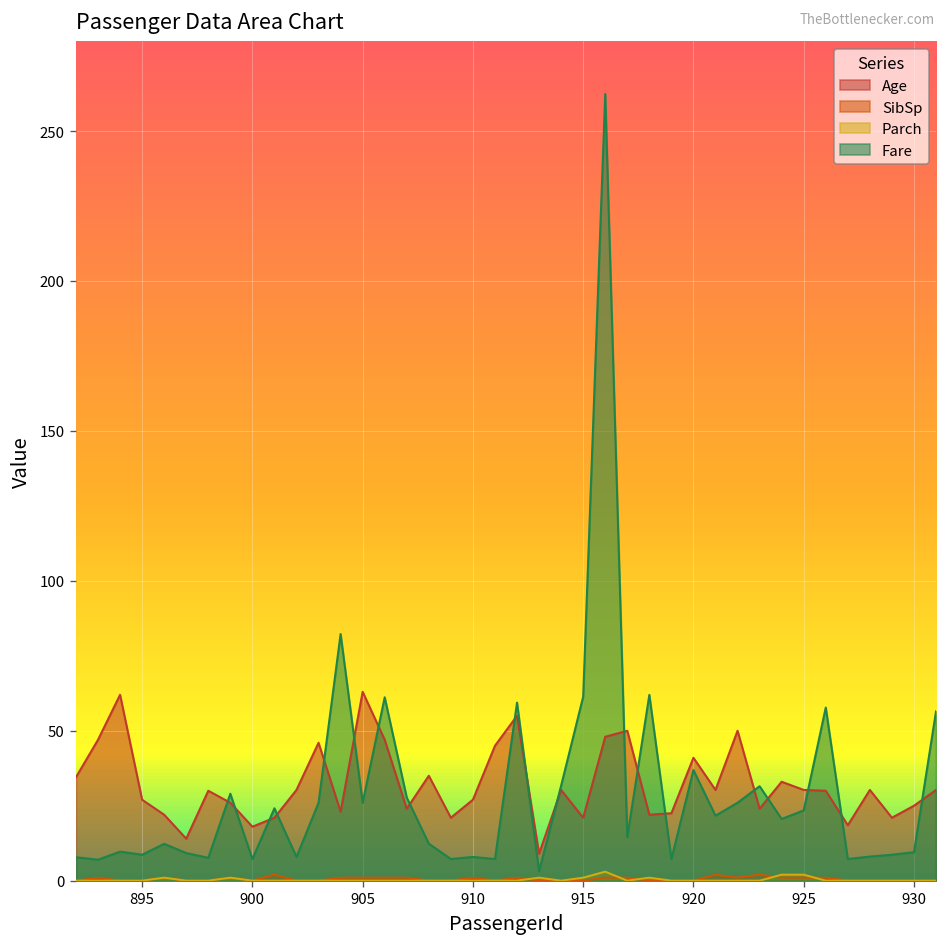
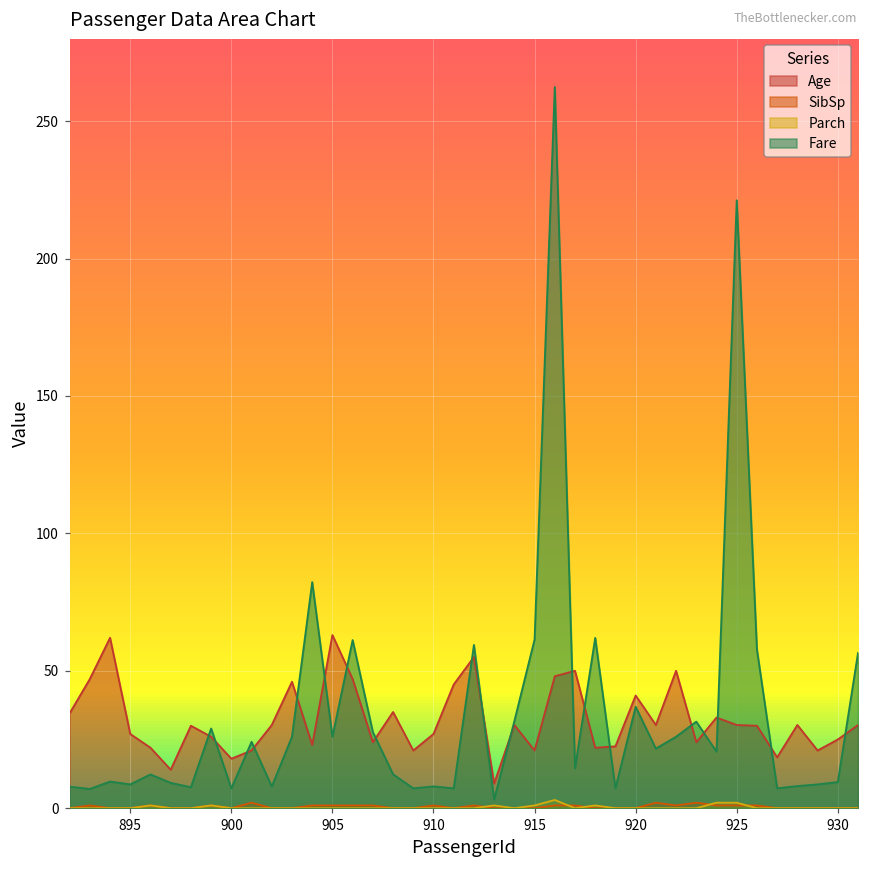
  {
    "Fare": {
      "895": 9,
      "900": 7,
      "905": 26,
      "910": 8,
      "915": 61,
      "920": 37,
-     "925": 23,
+     "925": 221,
      "930": 10
    }
  }
